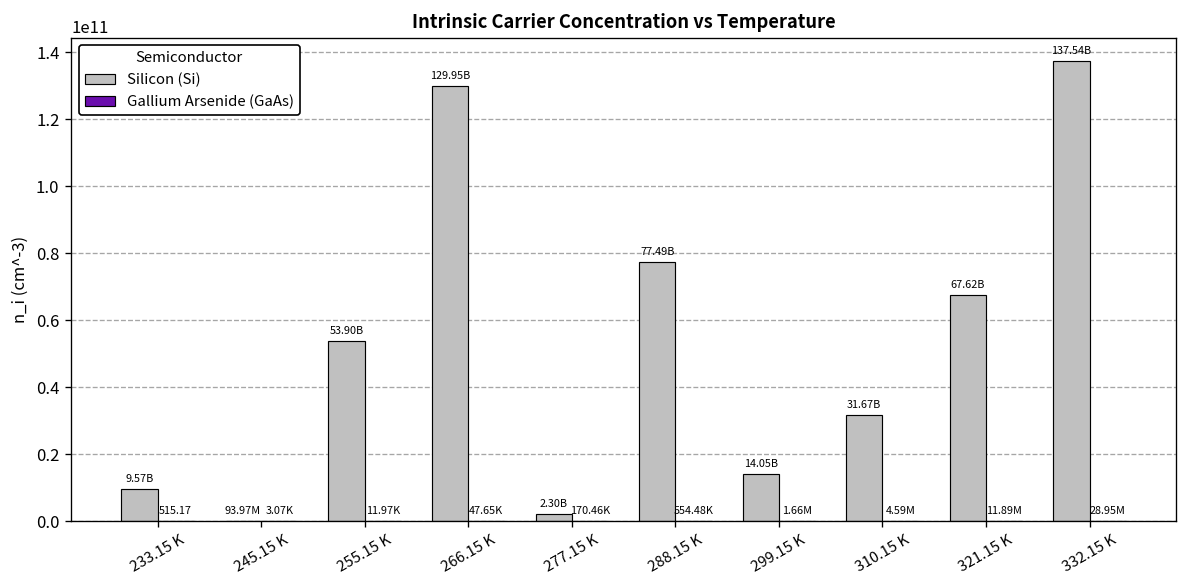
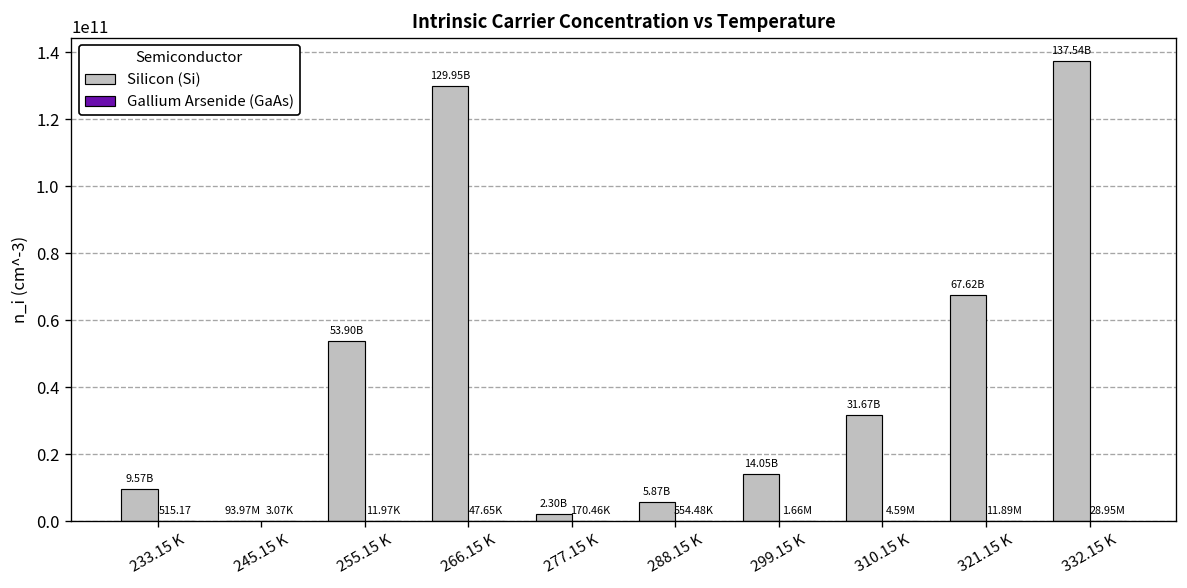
  {
    "Silicon (Si)": {
      "233.15 K": "9.57B",
      "245.15 K": "93.97M",
      "255.15 K": "53.90B",
      "266.15 K": "129.95B",
      "277.15 K": "2.30B",
-     "288.15 K": "77.49B",
+     "288.15 K": "5.87B",
      "299.15 K": "14.05B",
      "310.15 K": "31.67B",
      "321.15 K": "67.62B",
      "332.15 K": "137.54B"
    },
    "Gallium Arsenide (GaAs)": {
      "233.15 K": "515.17",
      "245.15 K": "3.07K",
      "255.15 K": "11.97K",
      "266.15 K": "47.65K",
      "277.15 K": "170.46K",
      "288.15 K": "554.48K",
      "299.15 K": "1.66M",
      "310.15 K": "4.59M",
      "321.15 K": "11.89M",
      "332.15 K": "28.95M"
    }
  }
